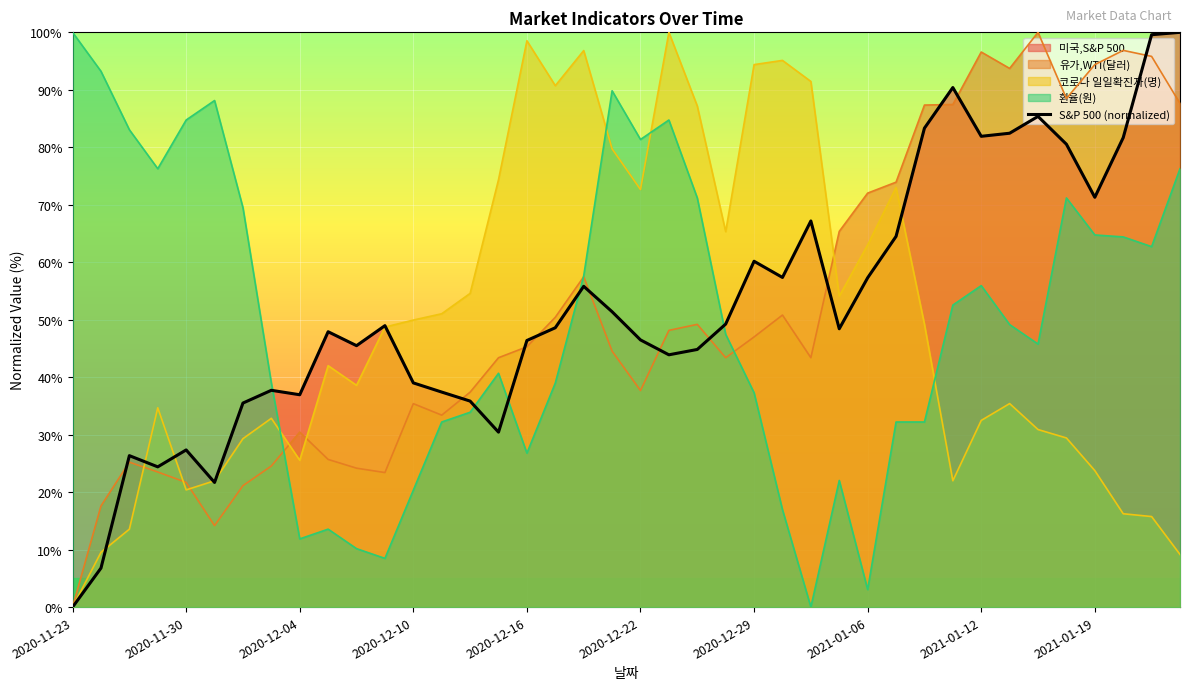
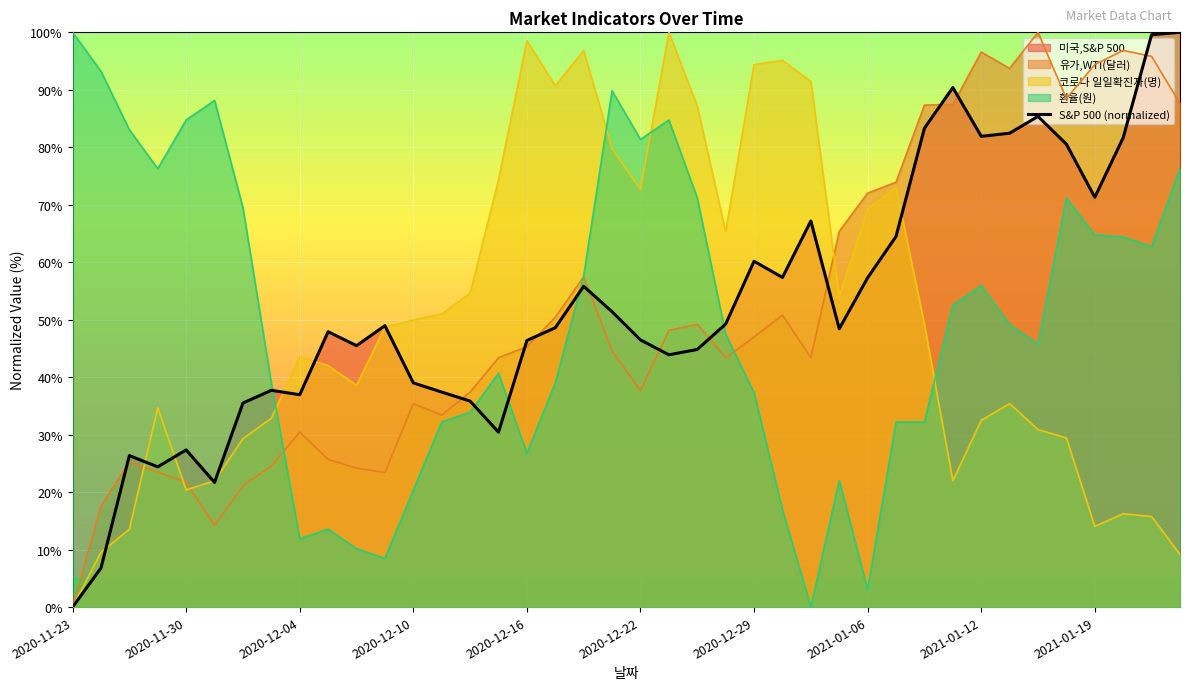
  {
    "코로나 일일확진자(명)": {
      "2020-11-30": "20%",
-     "2020-12-04": "26%",
+     "2020-12-04": "44%",
      "2020-12-10": "50%",
      "2020-12-16": "99%",
      "2020-12-22": "73%",
      "2020-12-29": "94%",
-     "2021-01-06": "63%",
+     "2021-01-06": "69%",
      "2021-01-12": "32%",
-     "2021-01-19": "24%"
+     "2021-01-19": "14%"
    },
    "환율(원)": {
      "2020-11-23": "100%",
      "2020-11-30": "85%",
      "2020-12-04": "12%",
      "2020-12-10": "20%",
      "2020-12-16": "27%",
      "2020-12-22": "81%",
      "2020-12-29": "37%",
      "2021-01-12": "56%",
      "2021-01-19": "65%"
    }
  }
